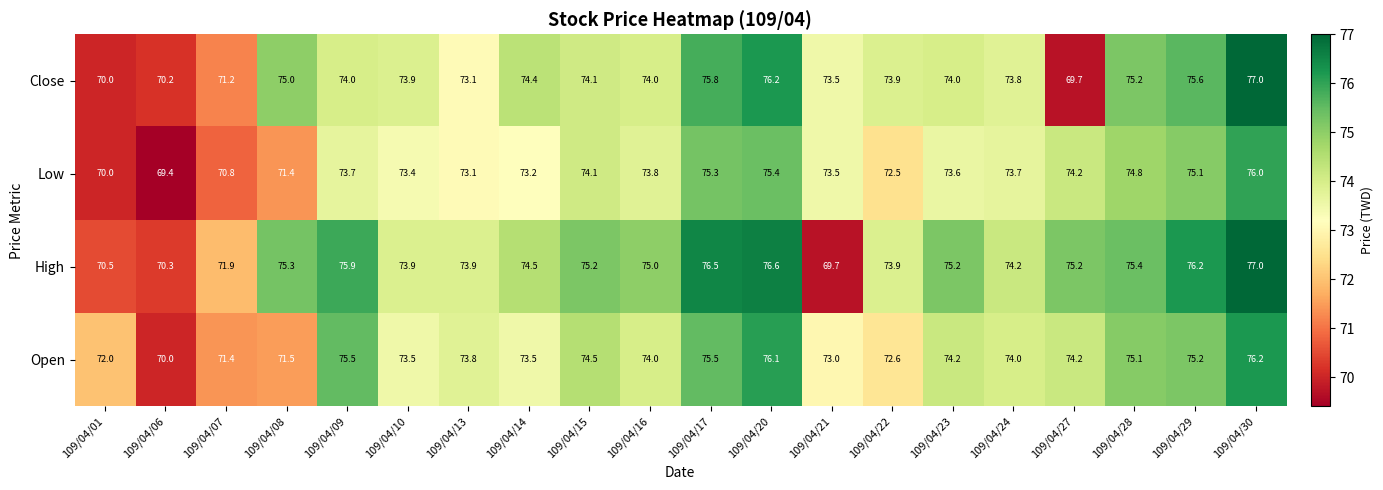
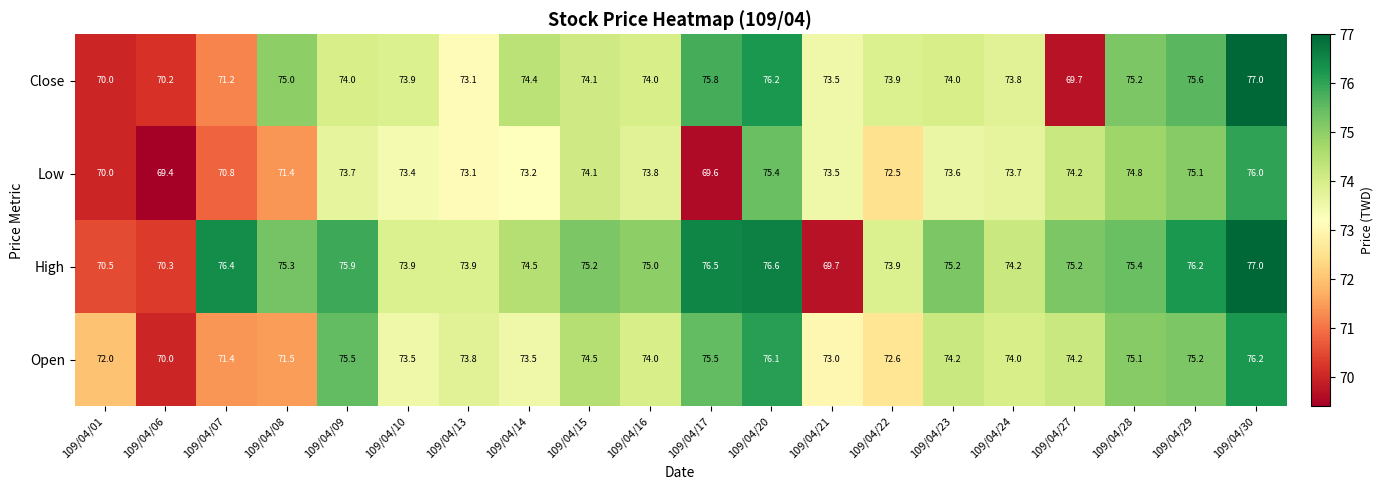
  {
    "Close": {
      "109/04/01": 70.0,
      "109/04/06": 70.2,
      "109/04/07": 71.2,
      "109/04/08": 75.0,
      "109/04/09": 74.0,
      "109/04/10": 73.9,
      "109/04/13": 73.1,
      "109/04/14": 74.4,
      "109/04/15": 74.1,
      "109/04/16": 74.0,
      "109/04/17": 75.8,
      "109/04/20": 76.2,
      "109/04/21": 73.5,
      "109/04/22": 73.9,
      "109/04/23": 74.0,
      "109/04/24": 73.8,
      "109/04/27": 69.7,
      "109/04/28": 75.2,
      "109/04/29": 75.6,
      "109/04/30": 77.0
    },
    "Low": {
      "109/04/01": 70.0,
      "109/04/06": 69.4,
      "109/04/07": 70.8,
      "109/04/08": 71.4,
      "109/04/09": 73.7,
      "109/04/10": 73.4,
      "109/04/13": 73.1,
      "109/04/14": 73.2,
      "109/04/15": 74.1,
      "109/04/16": 73.8,
-     "109/04/17": 75.3,
+     "109/04/17": 69.6,
      "109/04/20": 75.4,
      "109/04/21": 73.5,
      "109/04/22": 72.5,
      "109/04/23": 73.6,
      "109/04/24": 73.7,
      "109/04/27": 74.2,
      "109/04/28": 74.8,
      "109/04/29": 75.1,
      "109/04/30": 76.0
    },
    "High": {
      "109/04/01": 70.5,
      "109/04/06": 70.3,
-     "109/04/07": 71.9,
+     "109/04/07": 76.4,
      "109/04/08": 75.3,
      "109/04/09": 75.9,
      "109/04/10": 73.9,
      "109/04/13": 73.9,
      "109/04/14": 74.5,
      "109/04/15": 75.2,
      "109/04/16": 75.0,
      "109/04/17": 76.5,
      "109/04/20": 76.6,
      "109/04/21": 69.7,
      "109/04/22": 73.9,
      "109/04/23": 75.2,
      "109/04/24": 74.2,
      "109/04/27": 75.2,
      "109/04/28": 75.4,
      "109/04/29": 76.2,
      "109/04/30": 77.0
    },
    "Open": {
      "109/04/01": 72.0,
      "109/04/06": 70.0,
      "109/04/07": 71.4,
      "109/04/08": 71.5,
      "109/04/09": 75.5,
      "109/04/10": 73.5,
      "109/04/13": 73.8,
      "109/04/14": 73.5,
      "109/04/15": 74.5,
      "109/04/16": 74.0,
      "109/04/17": 75.5,
      "109/04/20": 76.1,
      "109/04/21": 73.0,
      "109/04/22": 72.6,
      "109/04/23": 74.2,
      "109/04/24": 74.0,
      "109/04/27": 74.2,
      "109/04/28": 75.1,
      "109/04/29": 75.2,
      "109/04/30": 76.2
    }
  }
